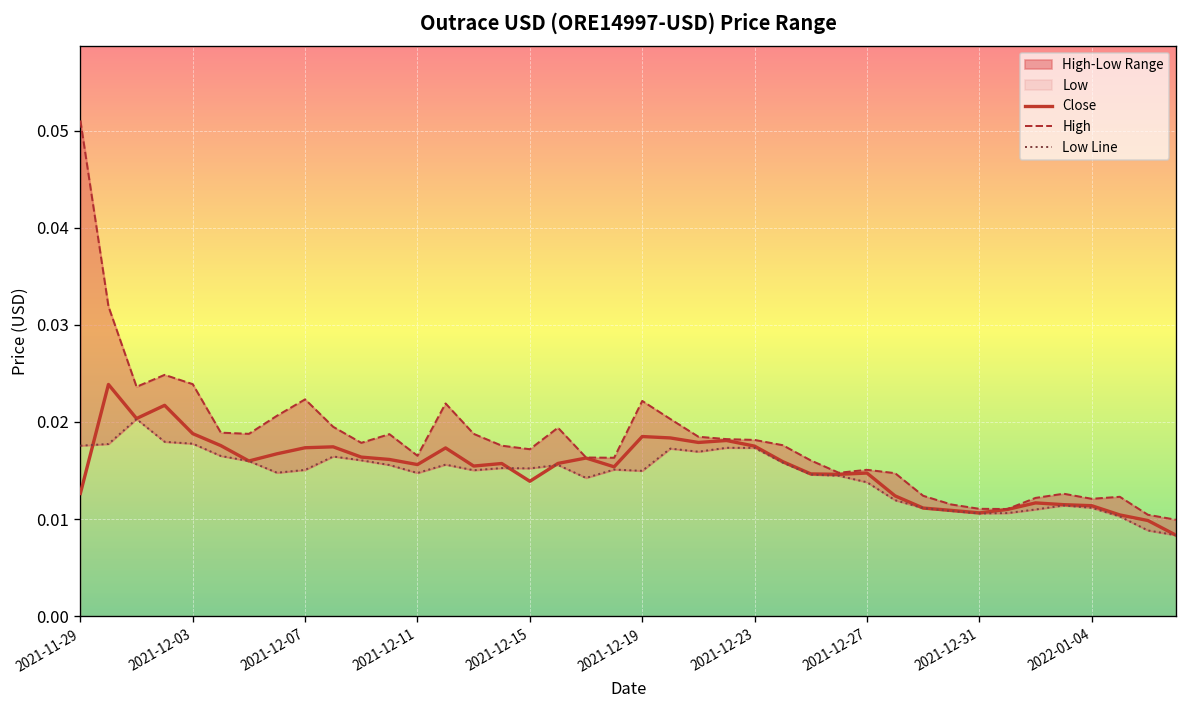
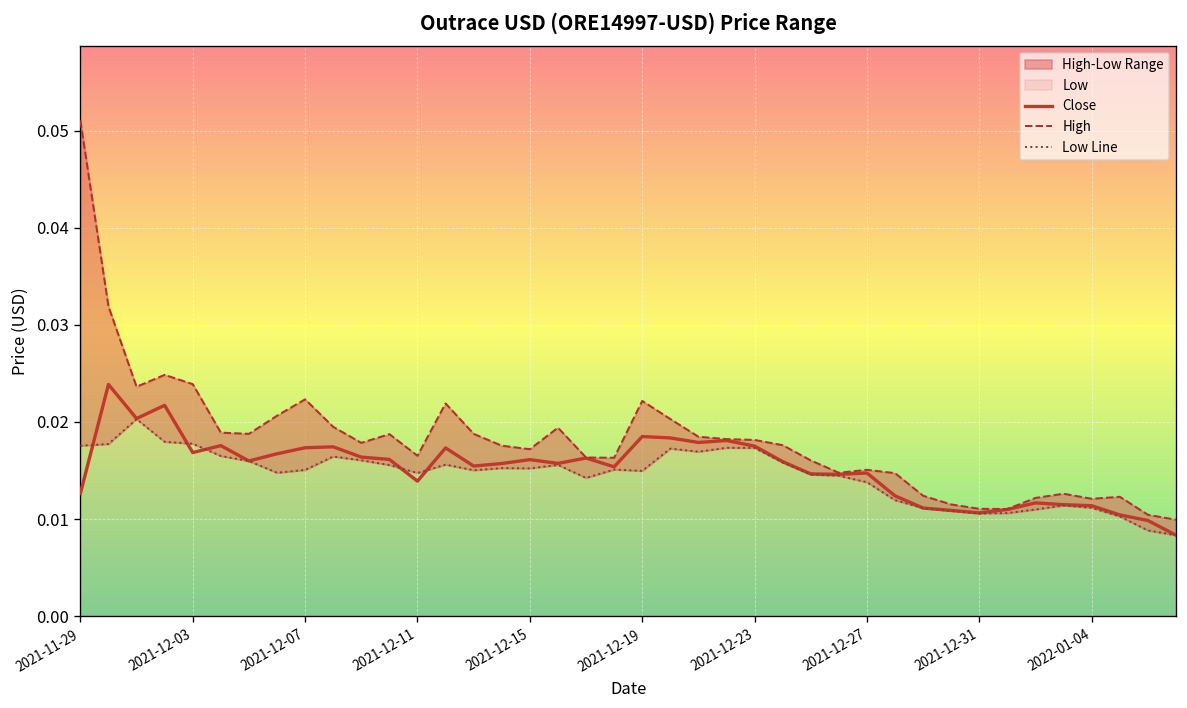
  {
    "Close": {
      "2021-11-29": 0.013,
-     "2021-12-03": 0.019,
+     "2021-12-03": 0.017,
      "2021-12-07": 0.017,
-     "2021-12-11": 0.016,
-     "2021-12-15": 0.014,
+     "2021-12-11": 0.014,
+     "2021-12-15": 0.016,
      "2021-12-19": 0.018,
      "2021-12-27": 0.015
    }
  }
